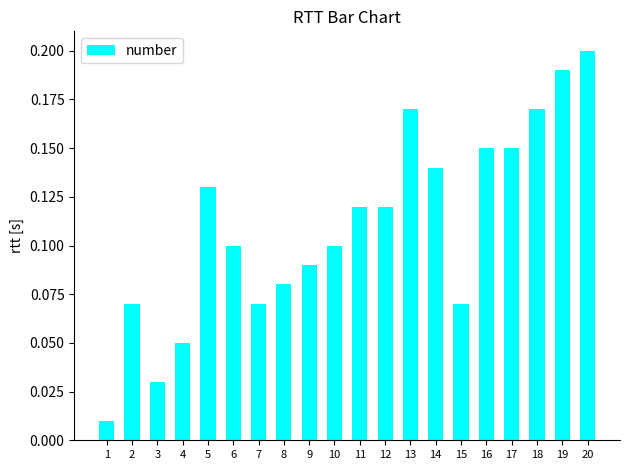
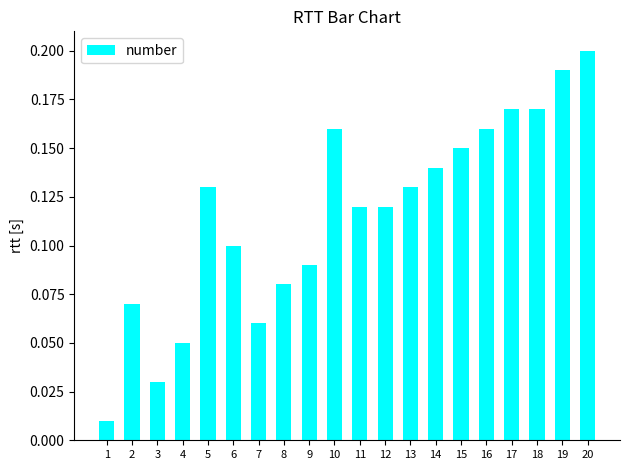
  {
    "1": 0.010,
    "2": 0.070,
    "3": 0.030,
    "4": 0.050,
    "5": 0.130,
    "6": 0.100,
-   "7": 0.070,
+   "7": 0.060,
    "8": 0.080,
    "9": 0.090,
-   "10": 0.100,
+   "10": 0.160,
    "11": 0.120,
    "12": 0.120,
-   "13": 0.170,
+   "13": 0.130,
    "14": 0.140,
-   "15": 0.070,
-   "16": 0.150,
-   "17": 0.150,
+   "15": 0.150,
+   "16": 0.160,
+   "17": 0.170,
    "18": 0.170,
    "19": 0.190,
    "20": 0.200
  }
